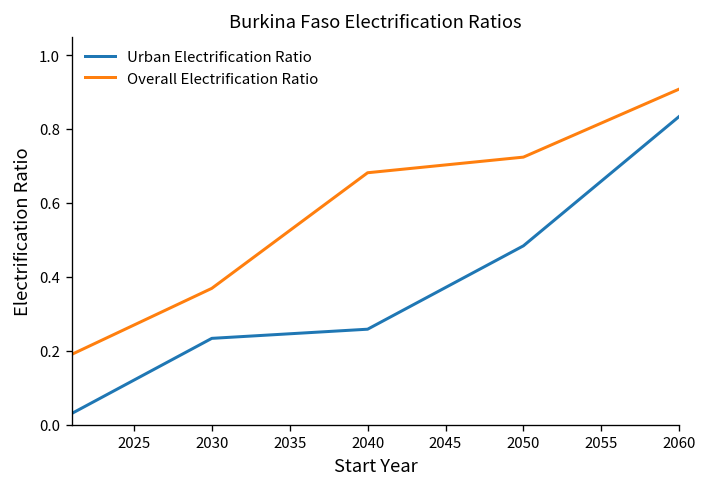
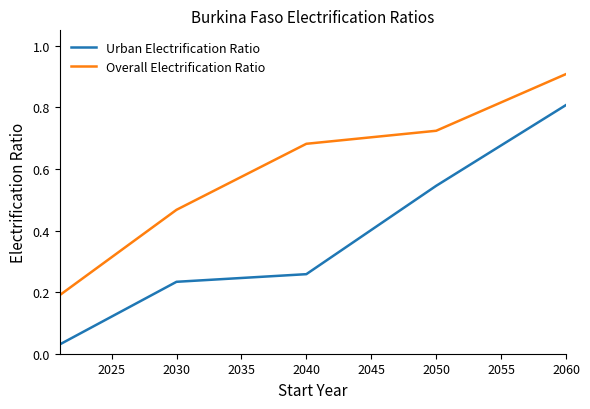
  {
    "Urban Electrification Ratio": {
      "2030": 0.23,
      "2040": 0.26,
-     "2050": 0.48,
-     "2060": 0.83
+     "2050": 0.55,
+     "2060": 0.81
    },
    "Overall Electrification Ratio": {
-     "2030": 0.37,
+     "2030": 0.47,
      "2040": 0.68,
      "2050": 0.72,
      "2060": 0.91
    }
  }
